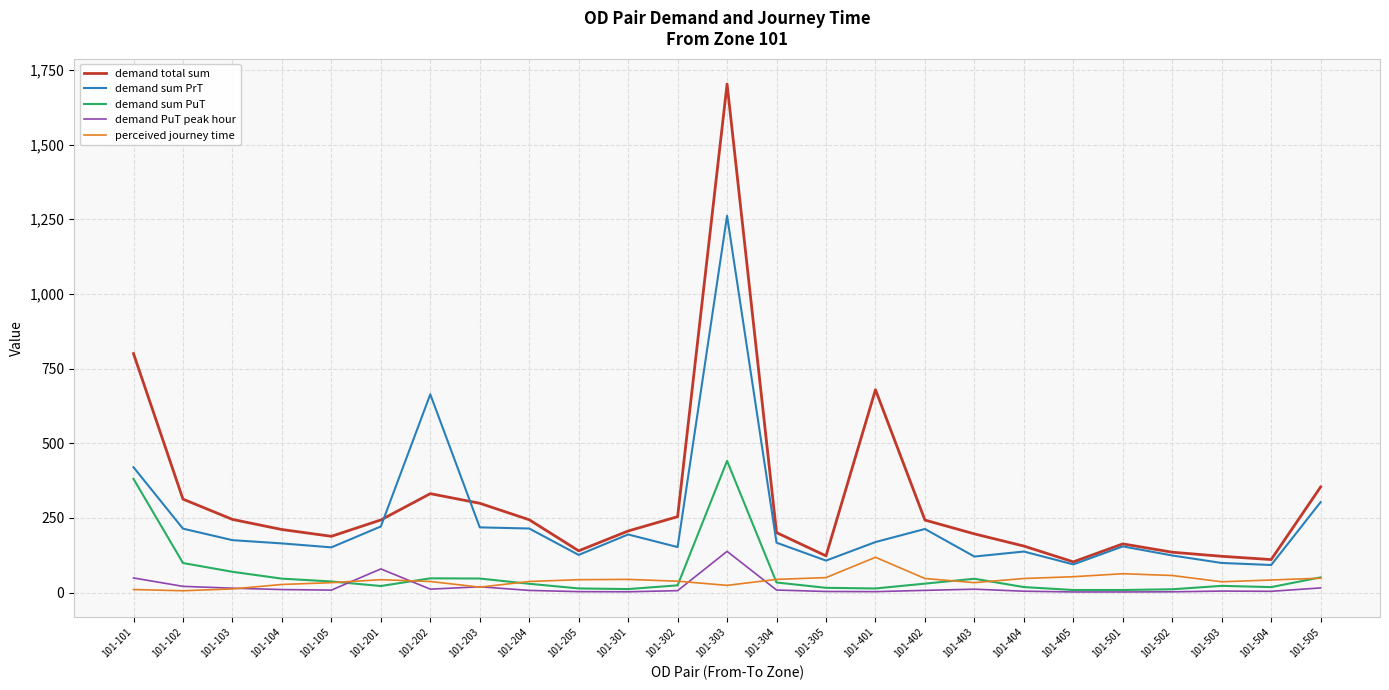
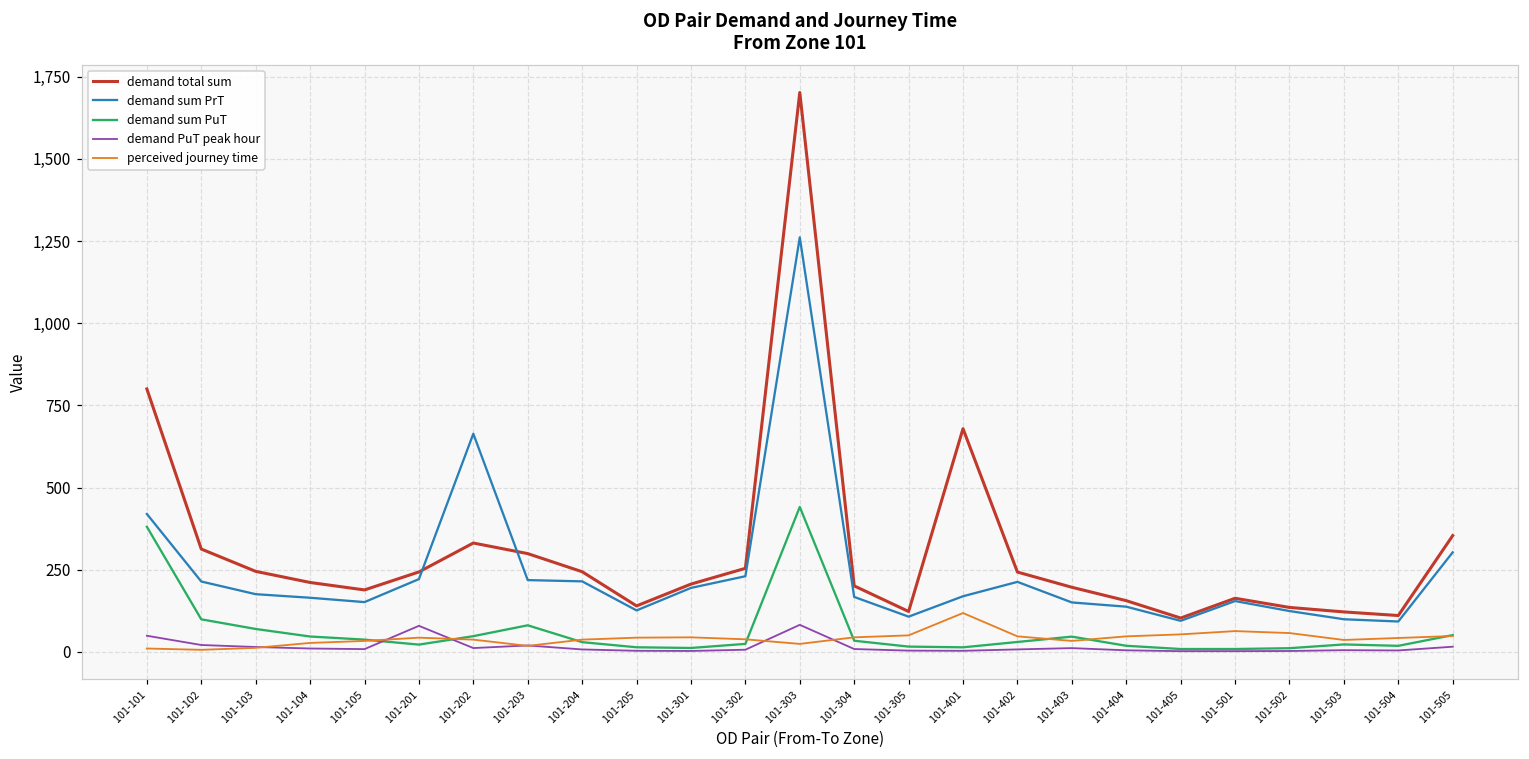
  {
    "demand total sum": {
      "101-101": "800",
      "101-102": "310",
      "101-103": "240",
      "101-104": "210",
      "101-105": "190",
      "101-201": "240",
      "101-202": "330",
      "101-203": "300",
      "101-204": "240",
      "101-205": "140",
      "101-301": "210",
      "101-302": "250",
      "101-303": "1,700",
      "101-304": "200",
      "101-305": "120",
      "101-401": "680",
      "101-402": "240",
      "101-403": "200",
      "101-404": "160",
      "101-502": "130",
      "101-503": "120",
      "101-504": "110",
      "101-505": "350"
    },
    "demand sum PrT": {
      "101-101": "420",
      "101-102": "210",
      "101-103": "180",
      "101-104": "160",
      "101-105": "150",
      "101-201": "220",
      "101-202": "660",
      "101-203": "220",
      "101-204": "210",
      "101-205": "130",
      "101-301": "190",
-     "101-302": "150",
+     "101-302": "230",
      "101-303": "1,260",
      "101-304": "170",
      "101-305": "110",
      "101-401": "170",
      "101-402": "210",
-     "101-403": "120",
+     "101-403": "150",
      "101-404": "140",
      "101-502": "120",
      "101-503": "100",
      "101-504": "90",
      "101-505": "300"
    },
    "demand sum PuT": {
      "101-101": "380",
      "101-102": "100",
      "101-103": "70",
      "101-104": "50",
      "101-201": "20",
      "101-202": "50",
-     "101-203": "50",
+     "101-203": "80",
      "101-205": "10",
      "101-301": "10",
      "101-302": "20",
      "101-303": "440",
      "101-304": "30",
      "101-305": "20",
      "101-401": "10",
      "101-402": "30",
      "101-403": "50",
      "101-404": "20",
      "101-503": "20",
      "101-504": "20"
    },
    "demand PuT peak hour": {
      "101-101": "50",
      "101-102": "20",
      "101-104": "10",
      "101-105": "10",
      "101-201": "80",
      "101-202": "10",
      "101-204": "10",
      "101-205": "0",
      "101-301": "0",
      "101-302": "10",
-     "101-303": "140",
+     "101-303": "80",
      "101-304": "10",
      "101-305": "0",
      "101-401": "0",
      "101-402": "10",
      "101-403": "10",
      "101-404": "0",
      "101-503": "0",
      "101-504": "0",
      "101-505": "20"
    },
    "perceived journey time": {
      "101-101": "10",
      "101-102": "10",
      "101-104": "30",
      "101-201": "40",
      "101-202": "40",
      "101-205": "40",
      "101-301": "40",
      "101-302": "40",
      "101-303": "20",
      "101-304": "40",
      "101-305": "50",
      "101-401": "120",
      "101-402": "50",
      "101-403": "30",
      "101-404": "50",
      "101-405": "50",
      "101-501": "60",
      "101-502": "60",
      "101-503": "40",
      "101-504": "40"
    }
  }
